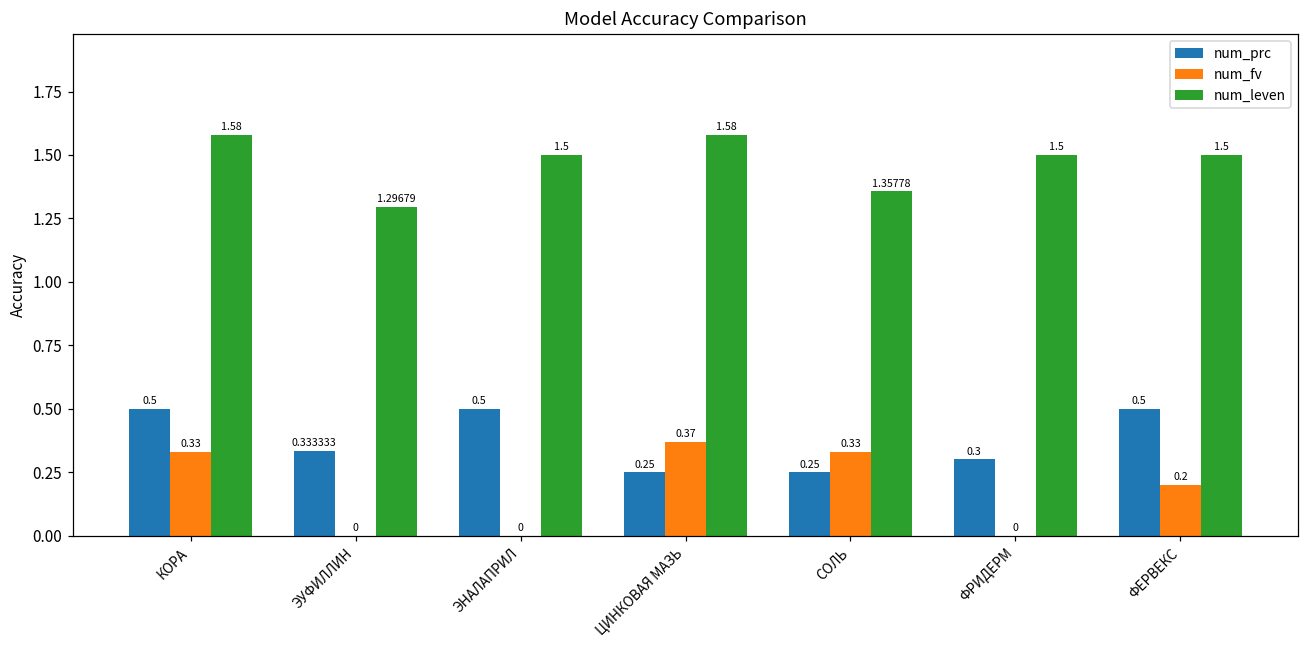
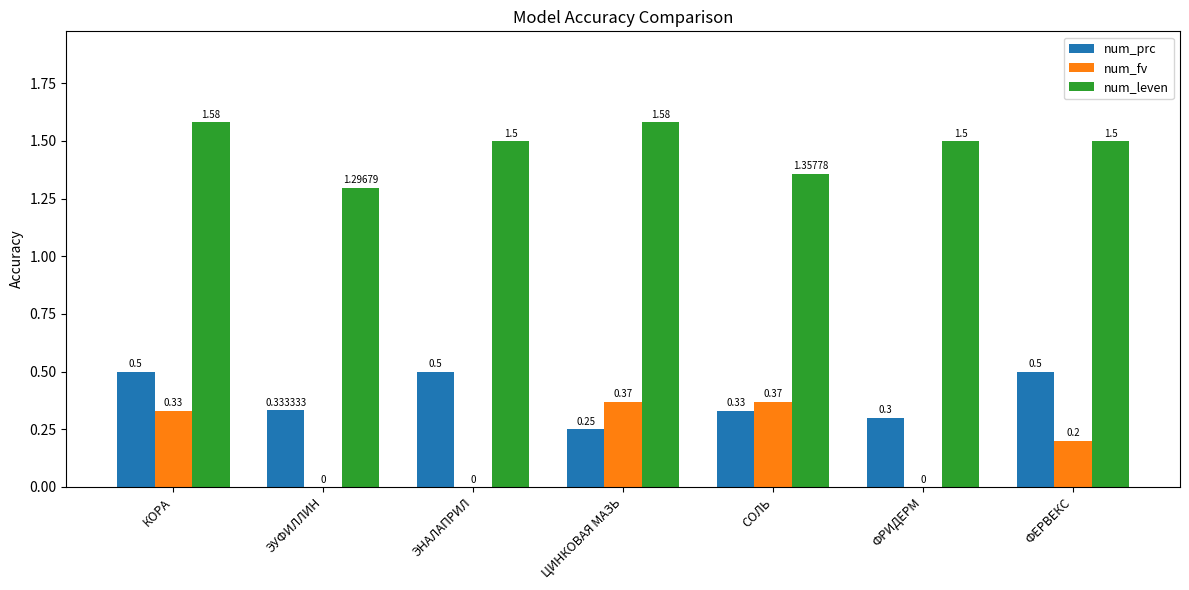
  {
    "num_prc": {
      "КОРА": 0.5,
      "ЭУФИЛЛИН": 0.333333,
      "ЭНАЛАПРИЛ": 0.5,
      "ЦИНКОВАЯ МАЗЬ": 0.25,
-     "СОЛЬ": 0.25,
+     "СОЛЬ": 0.33,
      "ФРИДЕРМ": 0.3,
      "ФЕРВЕКС": 0.5
    },
    "num_fv": {
      "КОРА": 0.33,
      "ЭУФИЛЛИН": 0,
      "ЭНАЛАПРИЛ": 0,
      "ЦИНКОВАЯ МАЗЬ": 0.37,
-     "СОЛЬ": 0.33,
+     "СОЛЬ": 0.37,
      "ФРИДЕРМ": 0,
      "ФЕРВЕКС": 0.2
    },
    "num_leven": {
      "КОРА": 1.58,
      "ЭУФИЛЛИН": 1.29679,
      "ЭНАЛАПРИЛ": 1.5,
      "ЦИНКОВАЯ МАЗЬ": 1.58,
      "СОЛЬ": 1.35778,
      "ФРИДЕРМ": 1.5,
      "ФЕРВЕКС": 1.5
    }
  }
